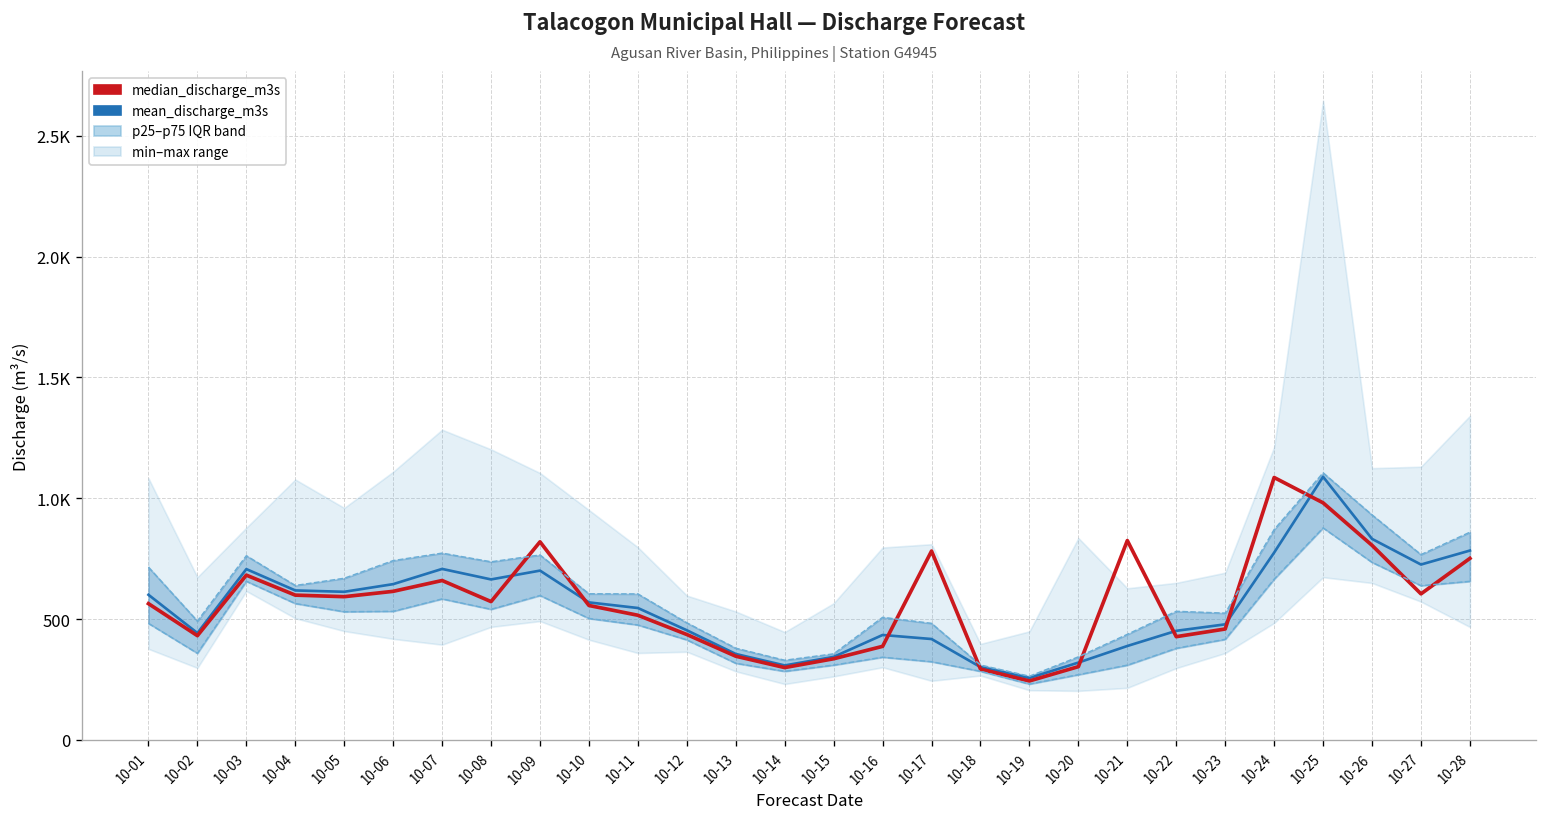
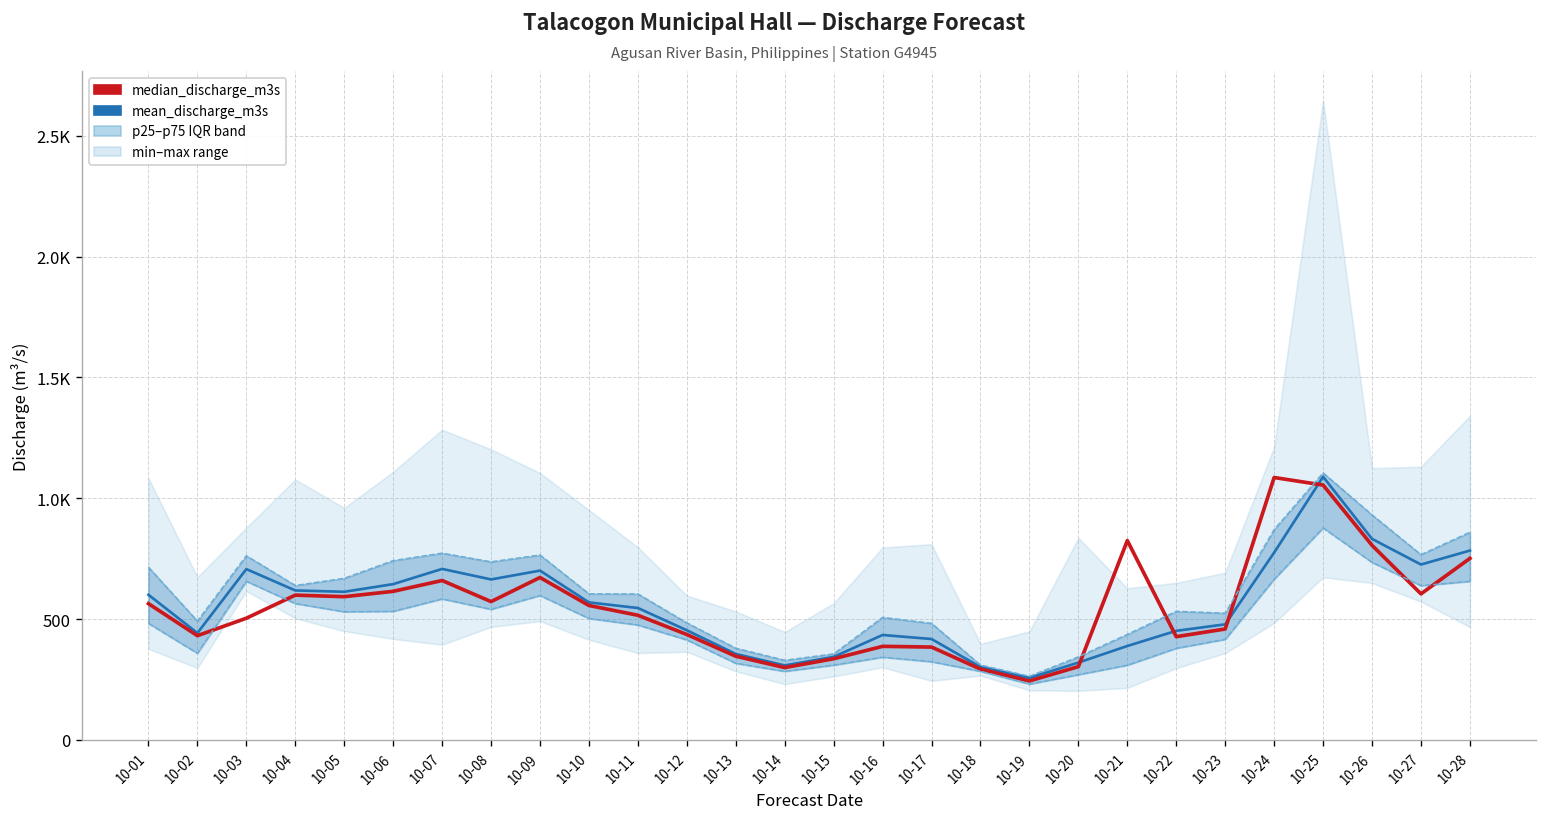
  {
    "median_discharge_m3s": {
      "10-01": 560,
-     "10-03": 680,
+     "10-03": 500,
      "10-04": 600,
      "10-05": 590,
      "10-06": 620,
      "10-07": 660,
      "10-08": 570,
-     "10-09": 820,
+     "10-09": 670,
      "10-11": 520,
      "10-12": 440,
      "10-16": 390,
-     "10-17": 780,
+     "10-17": 380,
      "10-20": 300,
      "10-21": 830,
      "10-22": 430,
      "10-23": 460,
      "10-24": 1090,
-     "10-25": 980,
+     "10-25": 1050,
      "10-26": 810,
      "10-27": 600,
      "10-28": 750
    }
  }
